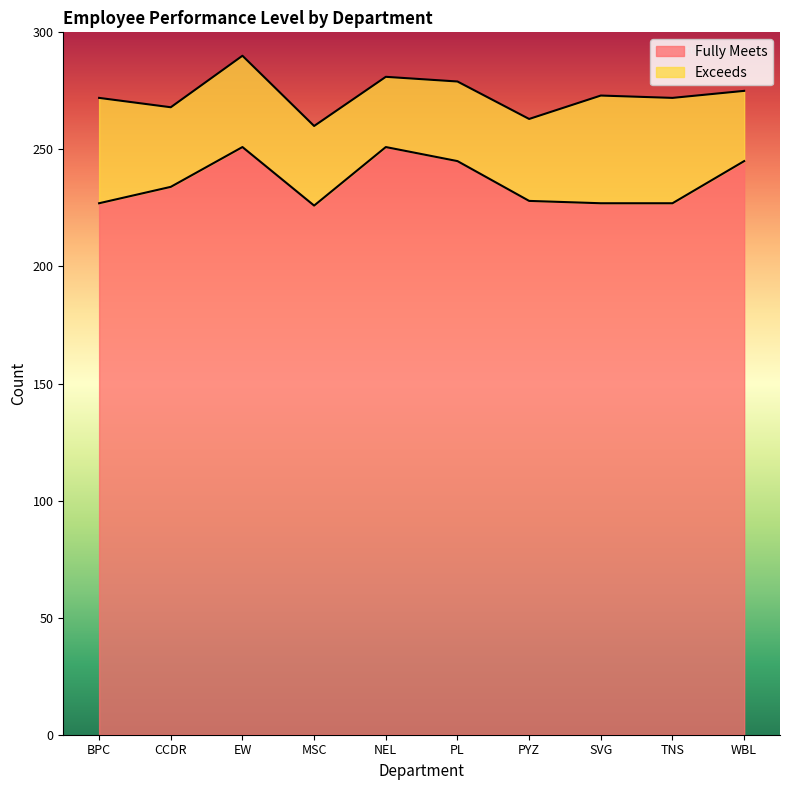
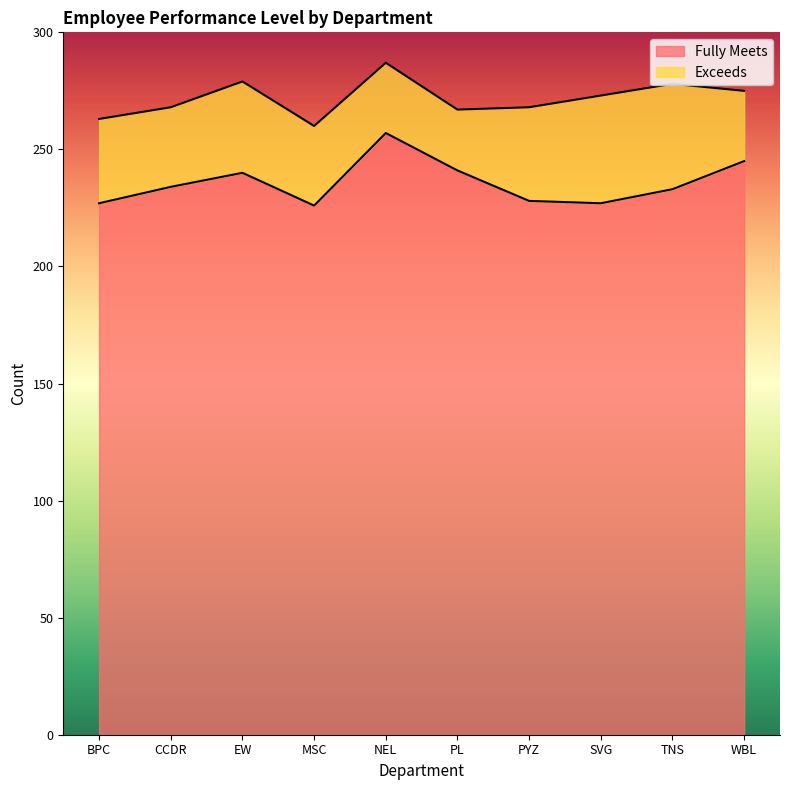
  {
    "Fully Meets": {
      "BPC": 227,
      "CCDR": 234,
-     "EW": 251,
+     "EW": 240,
      "MSC": 226,
-     "NEL": 251,
-     "PL": 245,
+     "NEL": 257,
+     "PL": 241,
      "PYZ": 228,
      "SVG": 227,
-     "TNS": 227,
+     "TNS": 233,
      "WBL": 245
    },
    "Exceeds": {
-     "BPC": 45,
+     "BPC": 36,
      "CCDR": 34,
      "EW": 39,
      "MSC": 34,
      "NEL": 30,
-     "PL": 34,
-     "PYZ": 35,
+     "PL": 26,
+     "PYZ": 40,
      "SVG": 46,
      "WBL": 30
    }
  }
